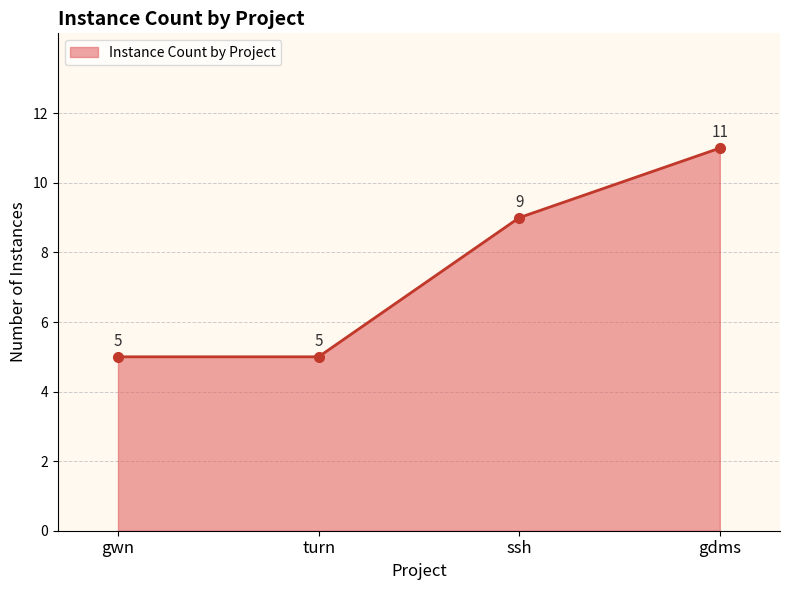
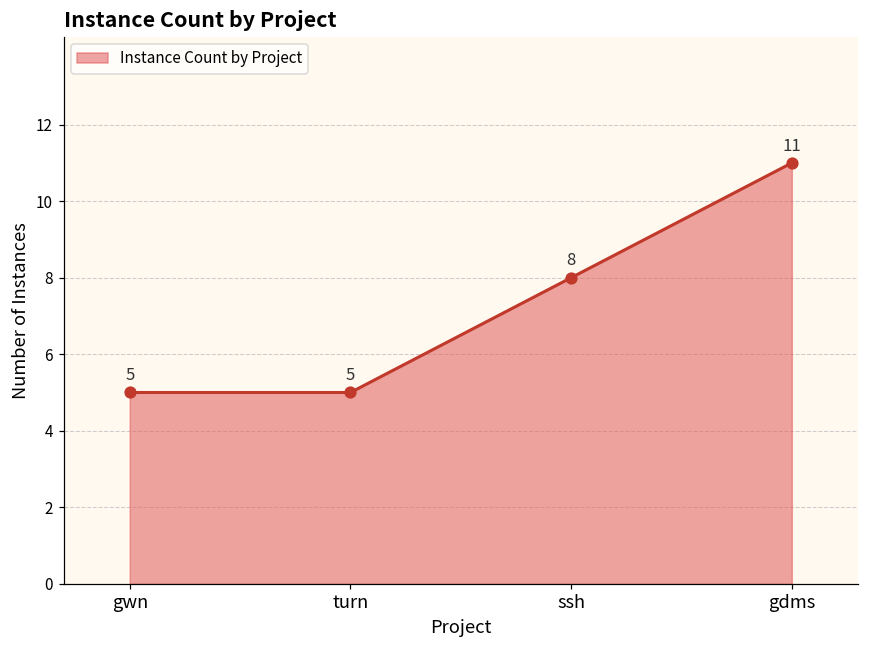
  {
    "gwn": 5,
    "turn": 5,
-   "ssh": 9,
+   "ssh": 8,
    "gdms": 11
  }
